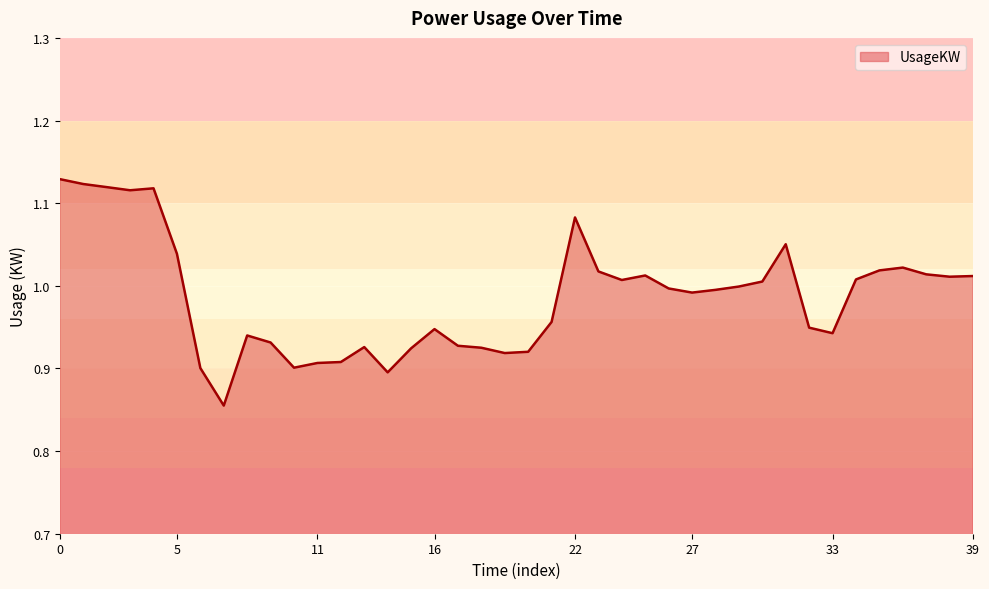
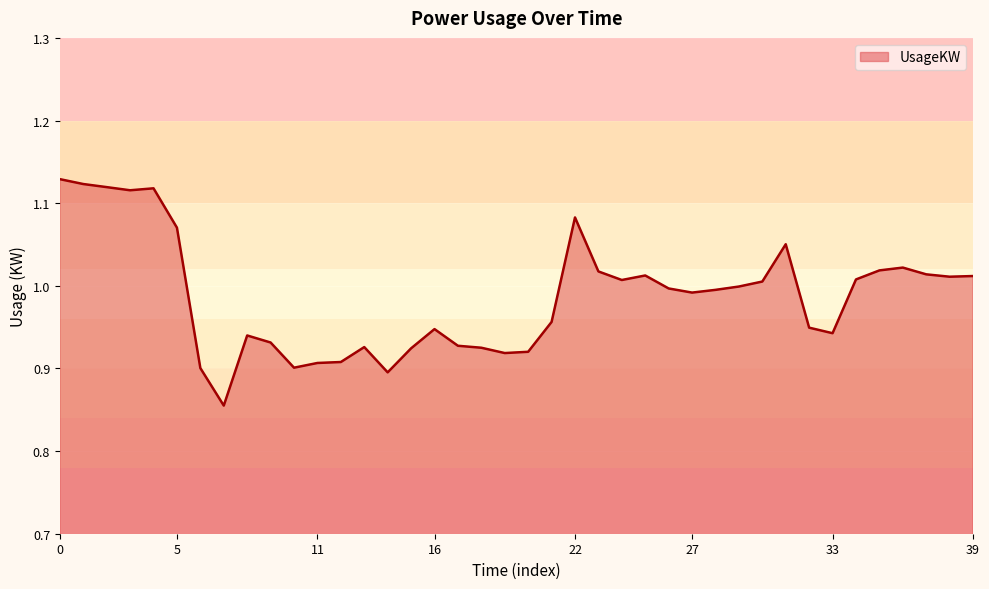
  {
    "0": 1.13,
-   "5": 1.04,
+   "5": 1.07,
    "11": 0.91,
    "16": 0.95,
    "22": 1.08,
    "27": 0.99,
    "33": 0.94,
    "39": 1.01
  }
